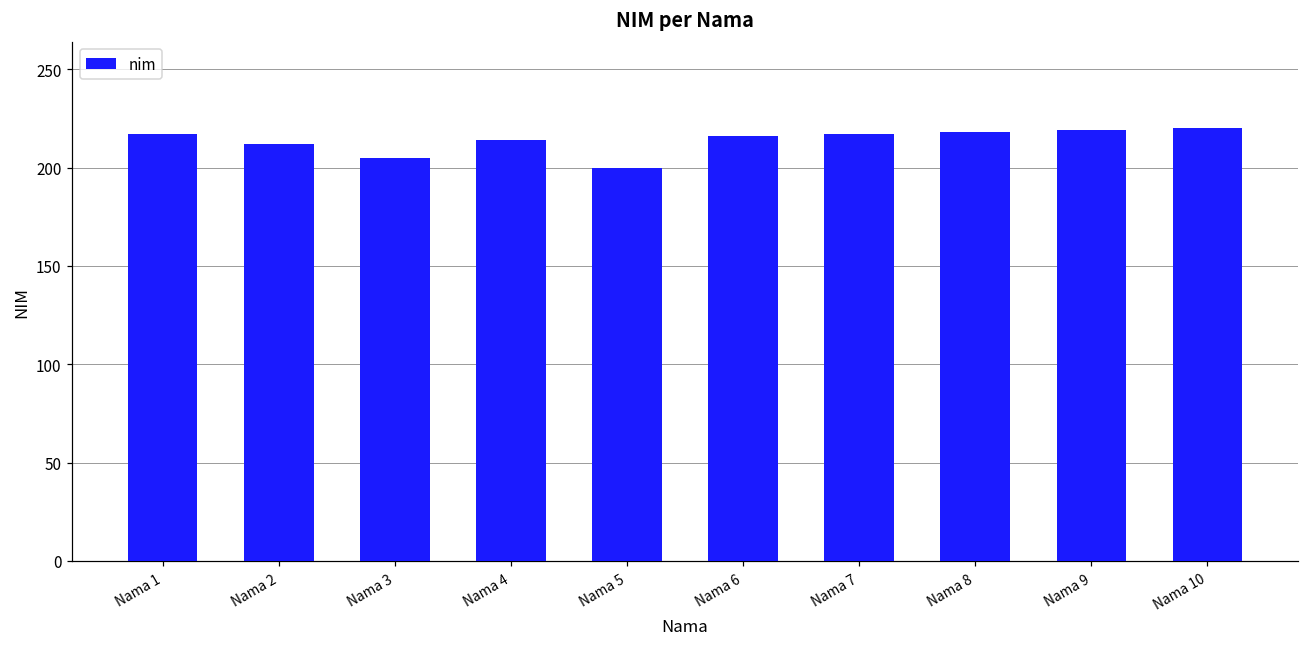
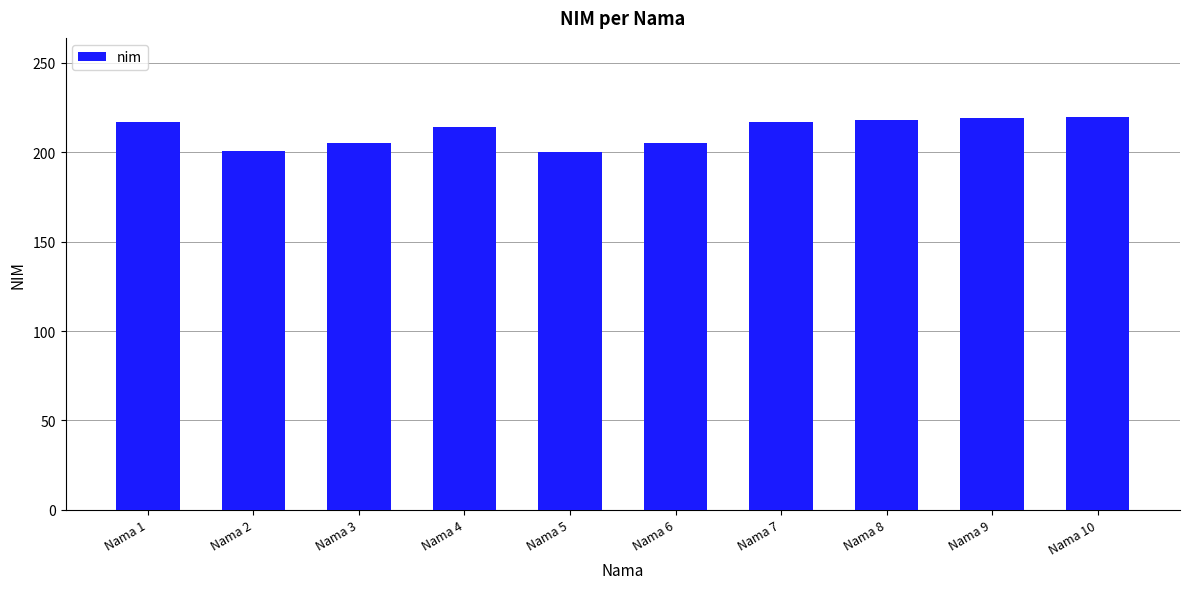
  {
    "Nama 1": 217,
-   "Nama 2": 212,
+   "Nama 2": 201,
    "Nama 3": 205,
    "Nama 4": 214,
    "Nama 5": 200,
-   "Nama 6": 216,
+   "Nama 6": 205,
    "Nama 7": 217,
    "Nama 8": 218,
    "Nama 9": 219,
    "Nama 10": 220
  }
